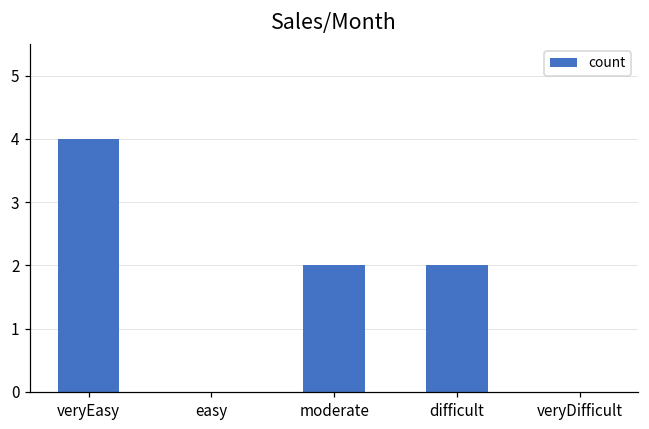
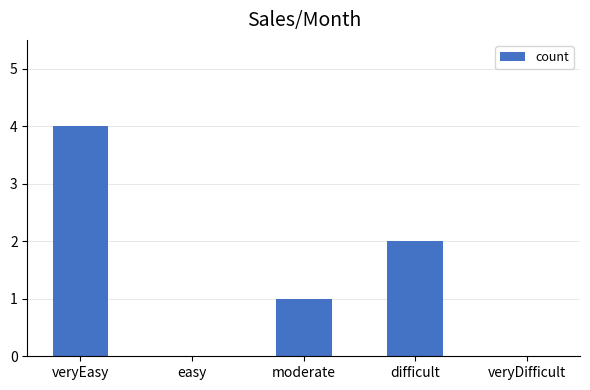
  {
    "veryEasy": 4,
    "easy": 0,
-   "moderate": 2,
+   "moderate": 1,
    "difficult": 2,
    "veryDifficult": 0
  }
